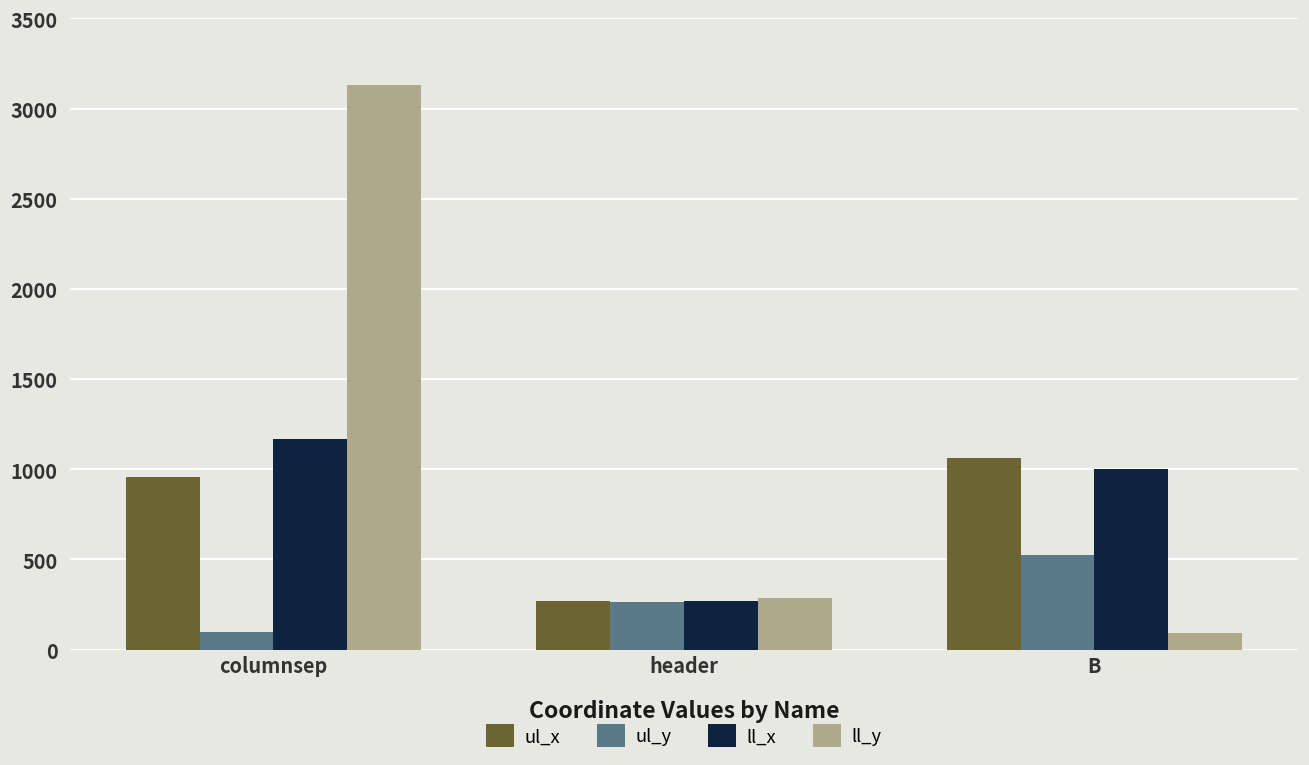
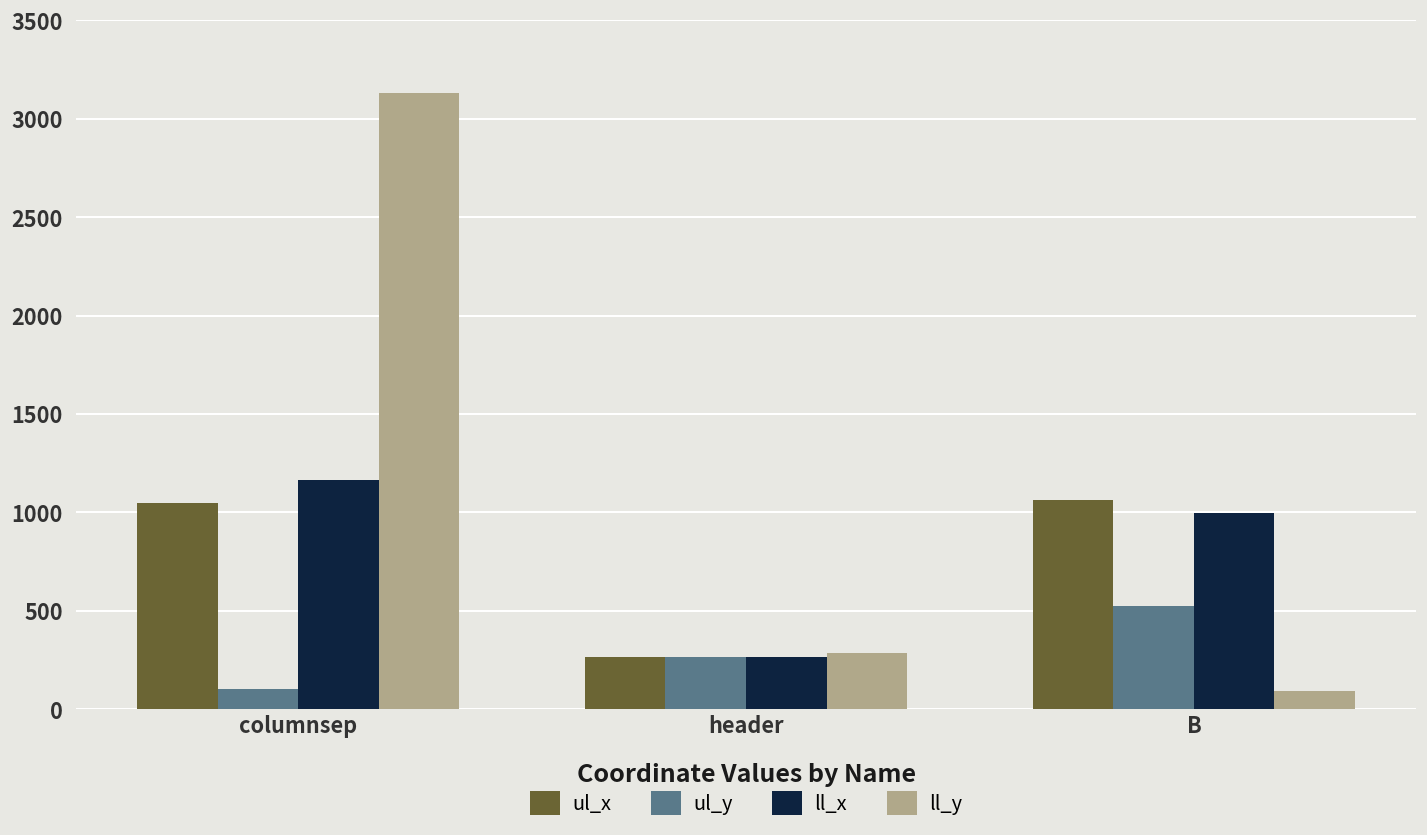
  {
    "ul_x": {
-     "columnsep": 960,
+     "columnsep": 1050,
      "header": 270,
      "B": 1060
    },
    "ul_y": {
      "columnsep": 100,
      "header": 260,
      "B": 520
    },
    "ll_x": {
      "columnsep": 1170,
      "header": 270,
      "B": 1000
    },
    "ll_y": {
      "columnsep": 3130,
      "header": 290,
      "B": 90
    }
  }
